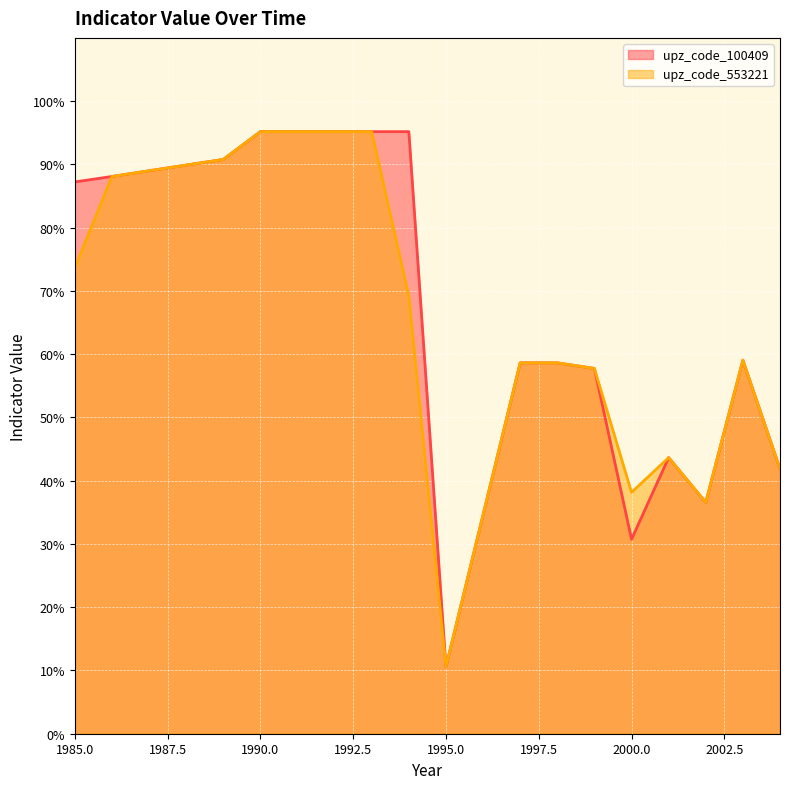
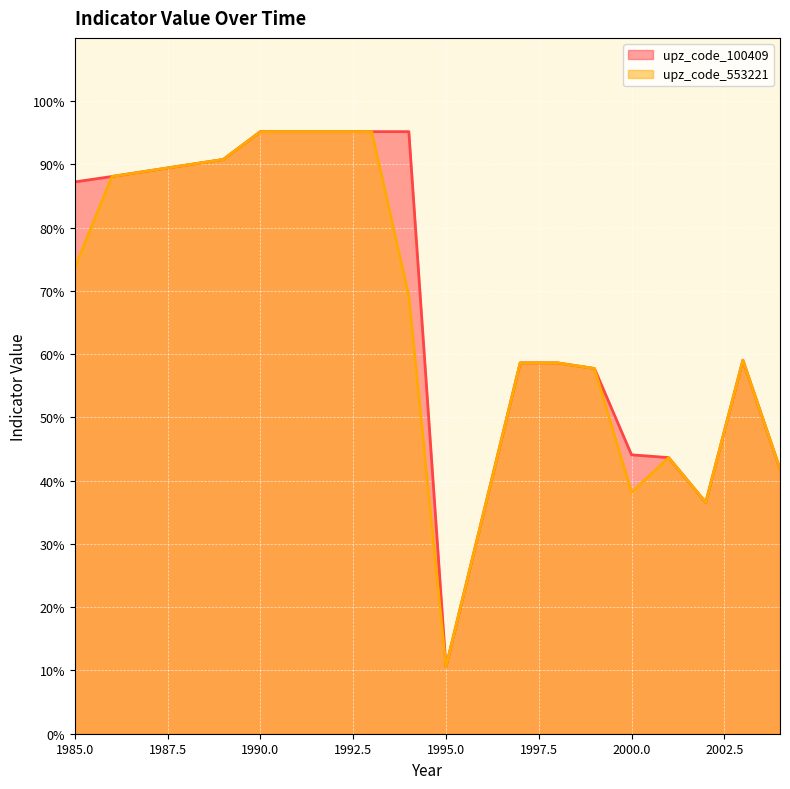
  {
    "upz_code_100409": {
      "1985.0": "87%",
-     "2000.0": "31%"
+     "2000.0": "44%"
    },
    "upz_code_553221": {
      "1985.0": "74%",
      "2000.0": "38%"
    }
  }
